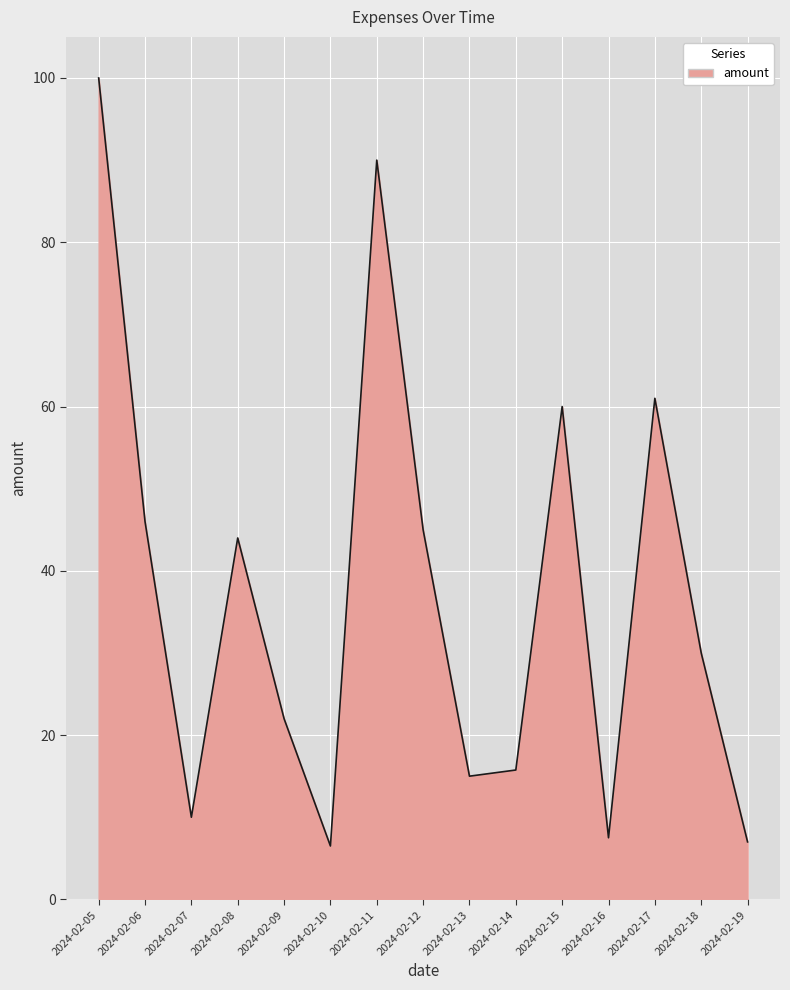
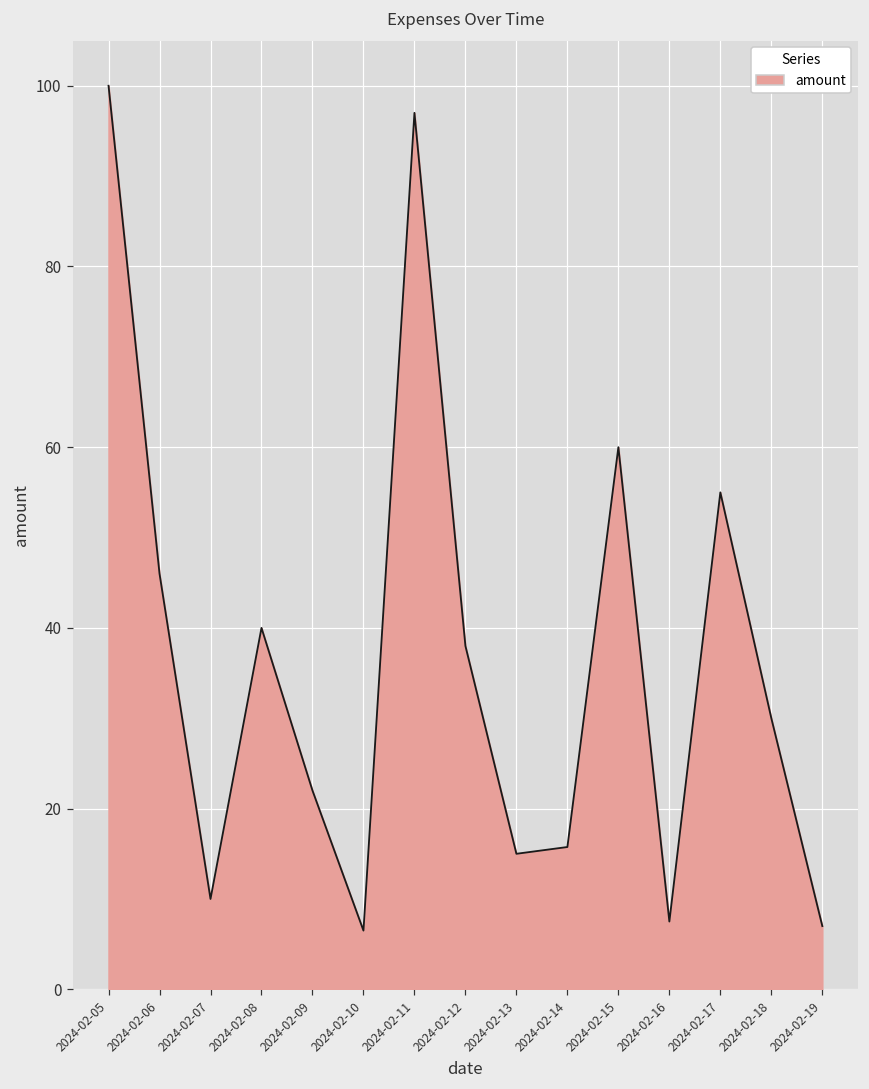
  {
    "2024-02-05": 100,
    "2024-02-06": 46,
    "2024-02-07": 10,
-   "2024-02-08": 44,
+   "2024-02-08": 40,
    "2024-02-09": 22,
    "2024-02-10": 7,
-   "2024-02-11": 90,
-   "2024-02-12": 45,
+   "2024-02-11": 97,
+   "2024-02-12": 38,
    "2024-02-13": 15,
    "2024-02-14": 16,
    "2024-02-15": 60,
    "2024-02-16": 8,
-   "2024-02-17": 61,
+   "2024-02-17": 55,
    "2024-02-18": 30,
    "2024-02-19": 7
  }
